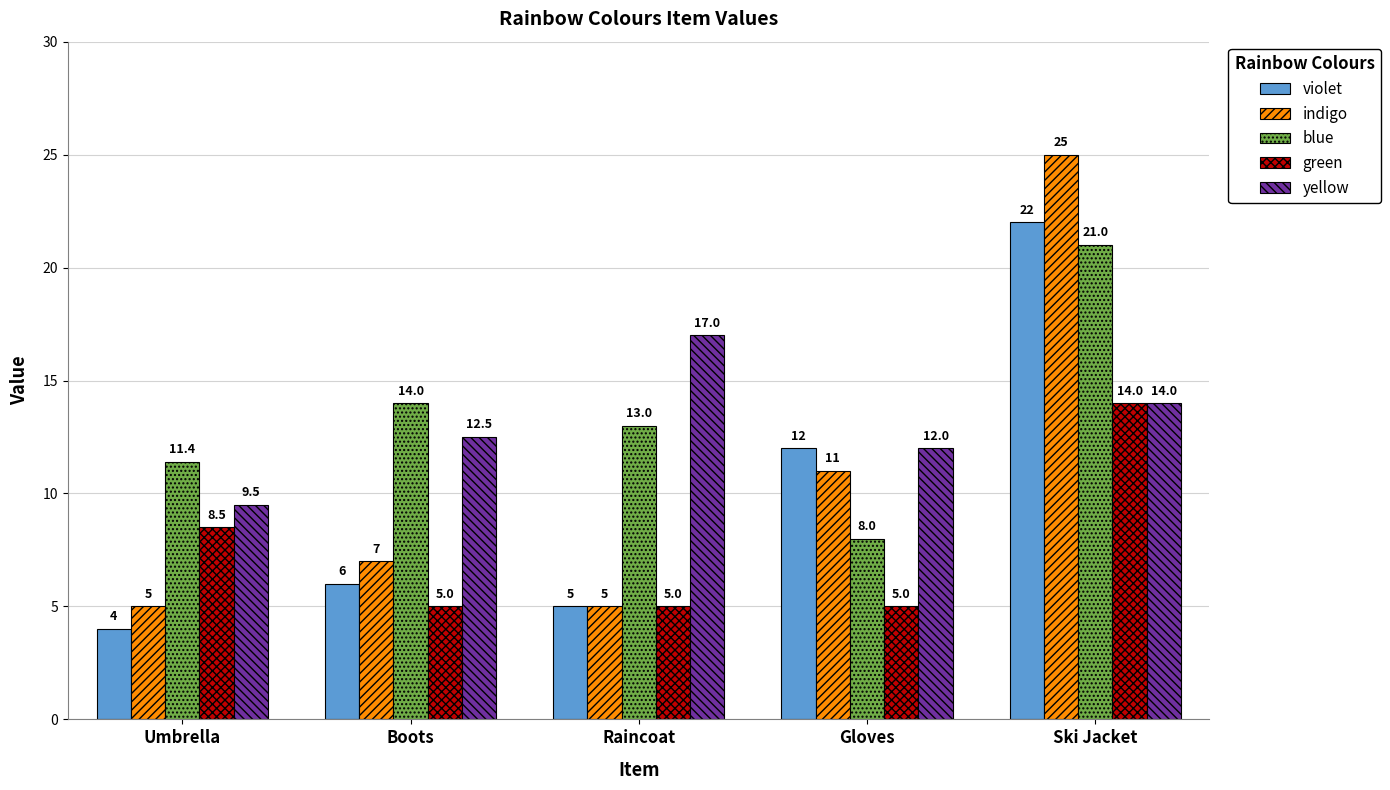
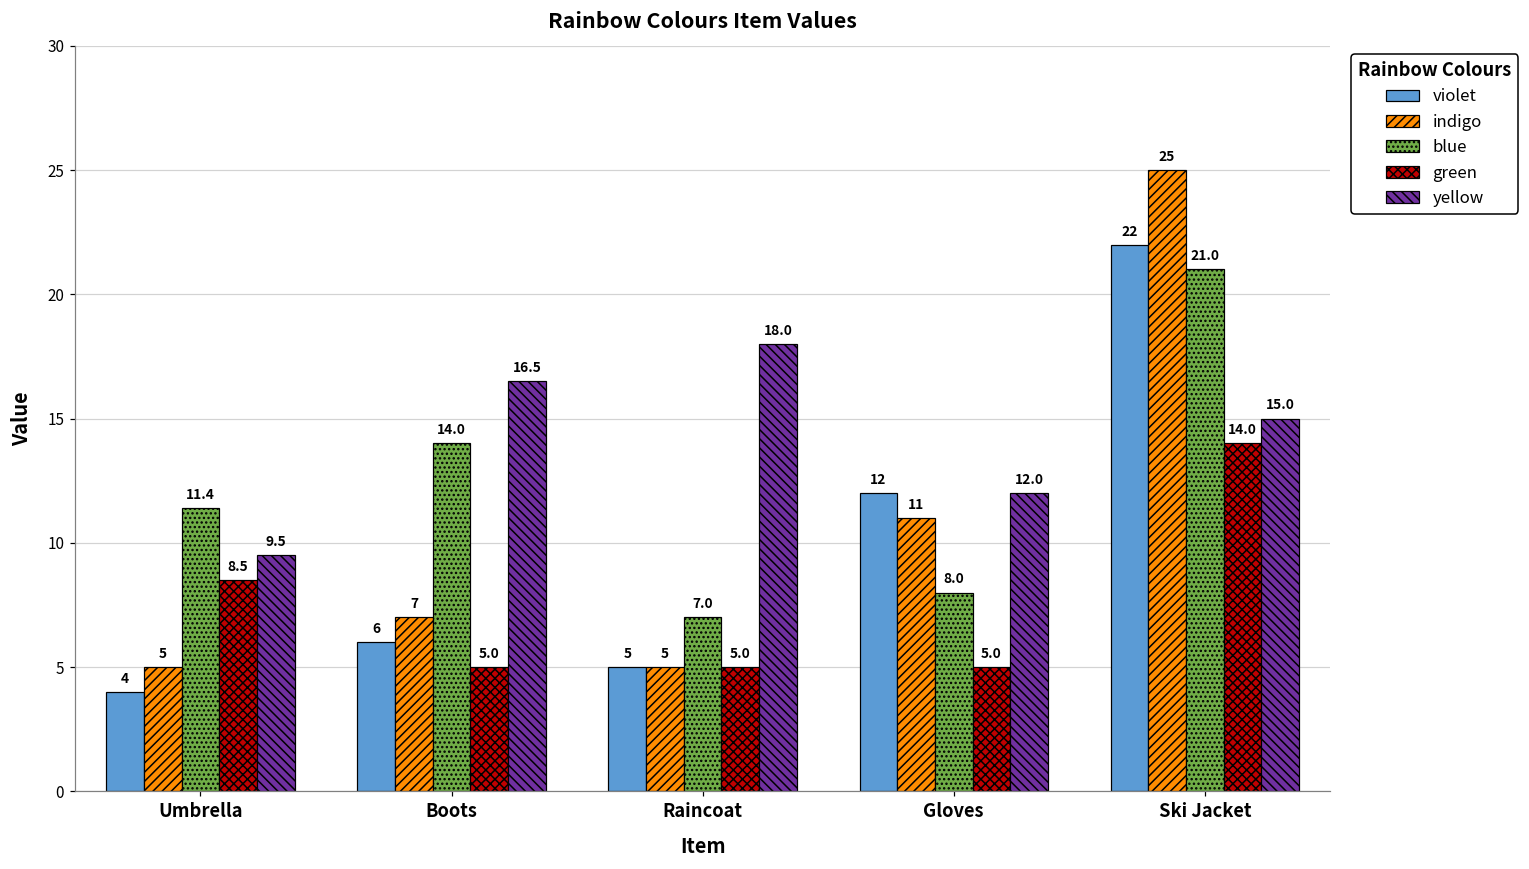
  {
    "violet": {
      "Umbrella": 4,
      "Boots": 6,
      "Raincoat": 5,
      "Gloves": 12,
      "Ski Jacket": 22
    },
    "indigo": {
      "Umbrella": 5,
      "Boots": 7,
      "Raincoat": 5,
      "Gloves": 11,
      "Ski Jacket": 25
    },
    "blue": {
      "Umbrella": 11.4,
      "Boots": 14.0,
-     "Raincoat": 13.0,
+     "Raincoat": 7.0,
      "Gloves": 8.0,
      "Ski Jacket": 21.0
    },
    "green": {
      "Umbrella": 8.5,
      "Boots": 5.0,
      "Raincoat": 5.0,
      "Gloves": 5.0,
      "Ski Jacket": 14.0
    },
    "yellow": {
      "Umbrella": 9.5,
-     "Boots": 12.5,
-     "Raincoat": 17.0,
+     "Boots": 16.5,
+     "Raincoat": 18.0,
      "Gloves": 12.0,
-     "Ski Jacket": 14.0
+     "Ski Jacket": 15.0
    }
  }
